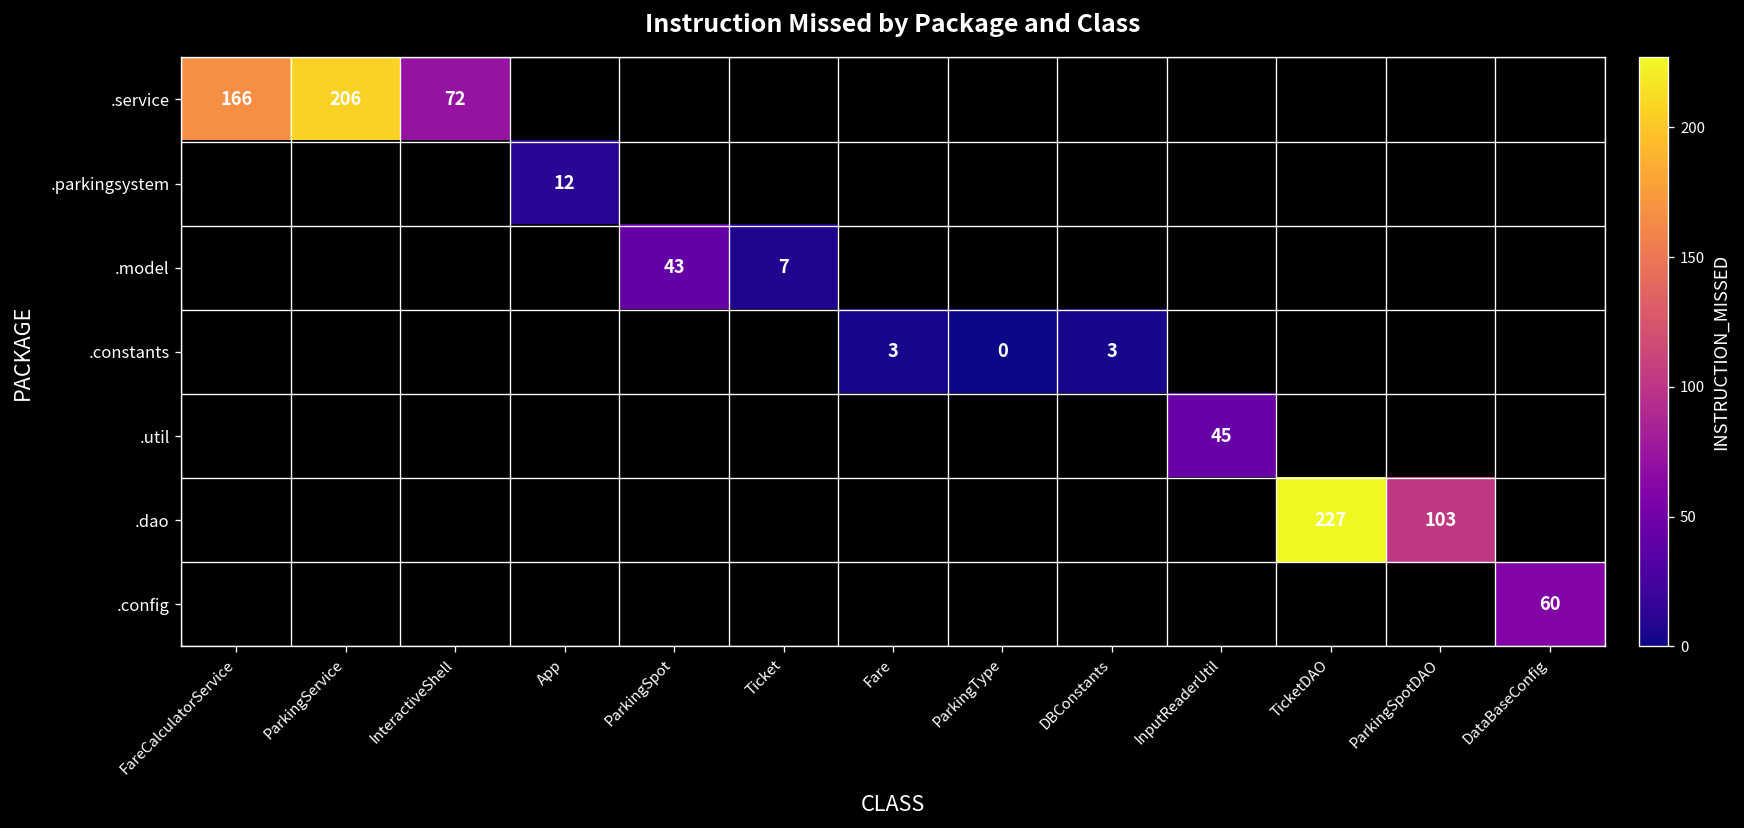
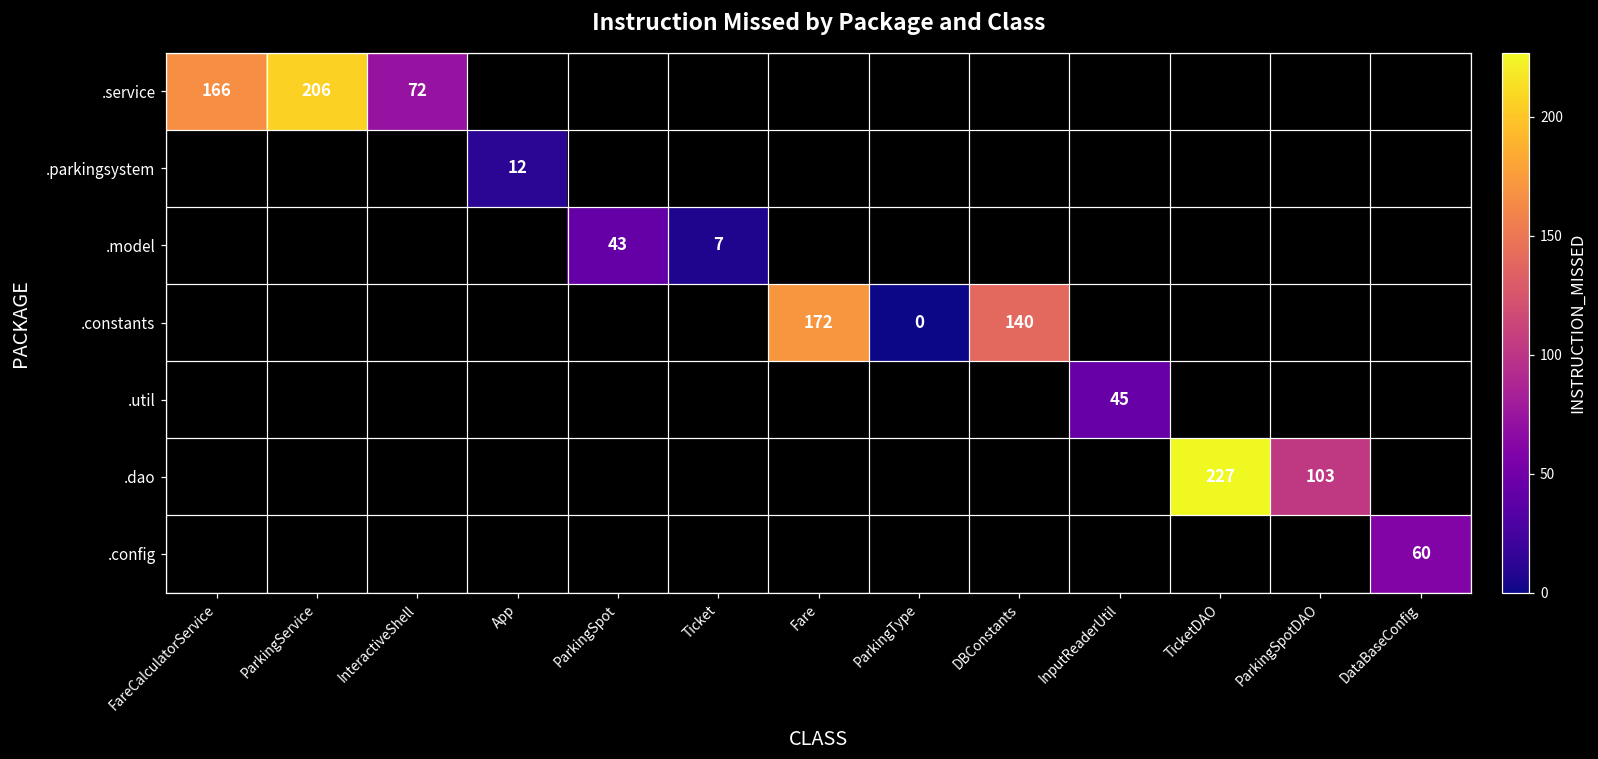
  {
    ".service": {
      "FareCalculatorService": 166,
      "ParkingService": 206,
      "InteractiveShell": 72
    },
    ".parkingsystem": {
      "App": 12
    },
    ".model": {
      "ParkingSpot": 43,
      "Ticket": 7
    },
    ".constants": {
-     "Fare": 3,
+     "Fare": 172,
      "ParkingType": 0,
-     "DBConstants": 3
+     "DBConstants": 140
    },
    ".util": {
      "InputReaderUtil": 45
    },
    ".dao": {
      "TicketDAO": 227,
      "ParkingSpotDAO": 103
    },
    ".config": {
      "DataBaseConfig": 60
    }
  }
